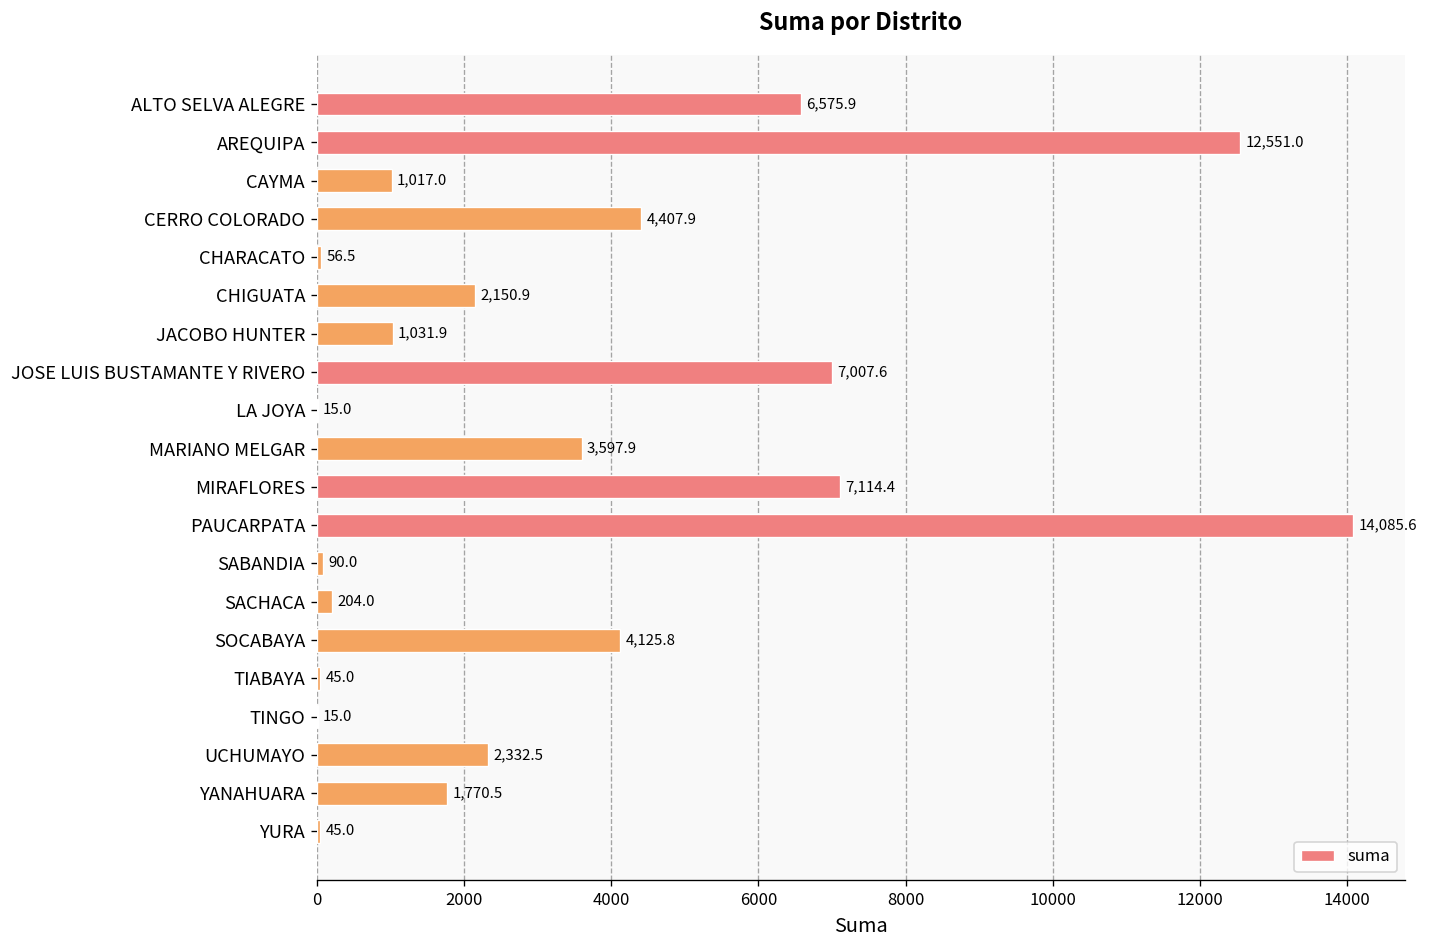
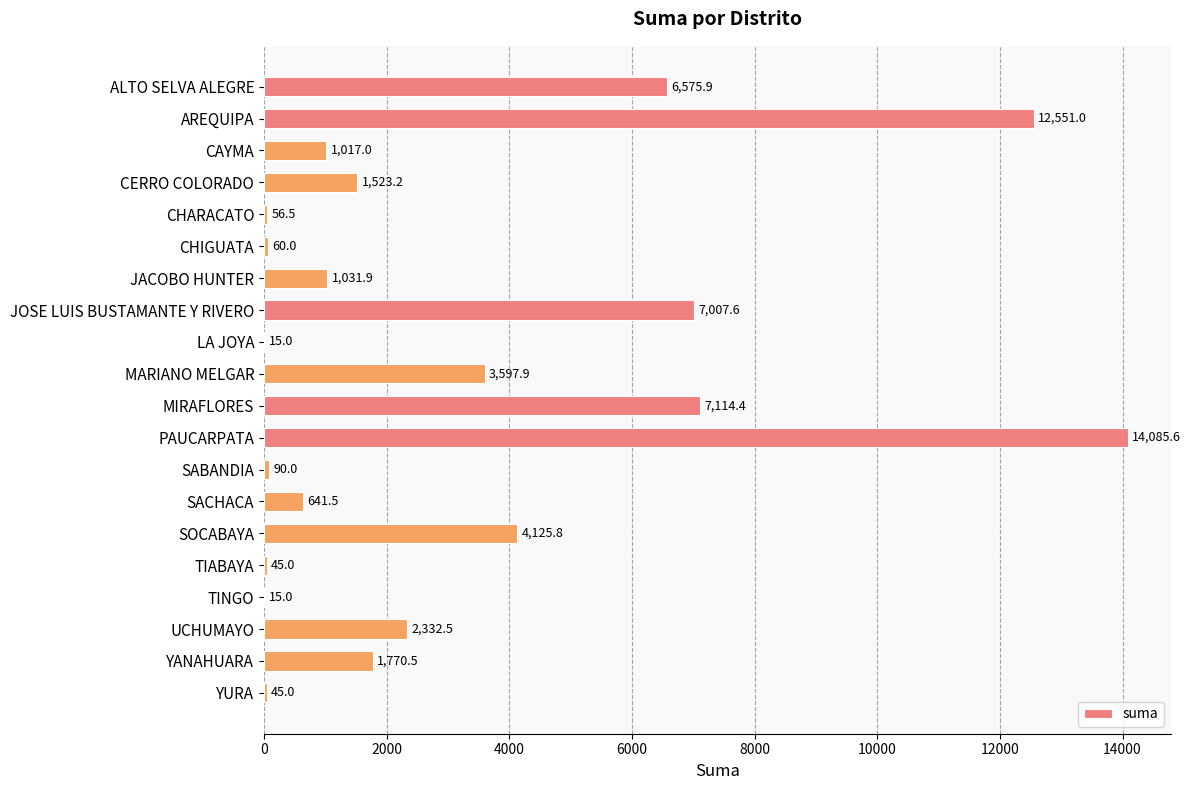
  {
    "ALTO SELVA ALEGRE": "6,575.9",
    "AREQUIPA": "12,551.0",
    "CAYMA": "1,017.0",
-   "CERRO COLORADO": "4,407.9",
+   "CERRO COLORADO": "1,523.2",
    "CHARACATO": "56.5",
-   "CHIGUATA": "2,150.9",
+   "CHIGUATA": "60.0",
    "JACOBO HUNTER": "1,031.9",
    "JOSE LUIS BUSTAMANTE Y RIVERO": "7,007.6",
    "LA JOYA": "15.0",
    "MARIANO MELGAR": "3,597.9",
    "MIRAFLORES": "7,114.4",
    "PAUCARPATA": "14,085.6",
    "SABANDIA": "90.0",
-   "SACHACA": "204.0",
+   "SACHACA": "641.5",
    "SOCABAYA": "4,125.8",
    "TIABAYA": "45.0",
    "TINGO": "15.0",
    "UCHUMAYO": "2,332.5",
    "YANAHUARA": "1,770.5",
    "YURA": "45.0"
  }
